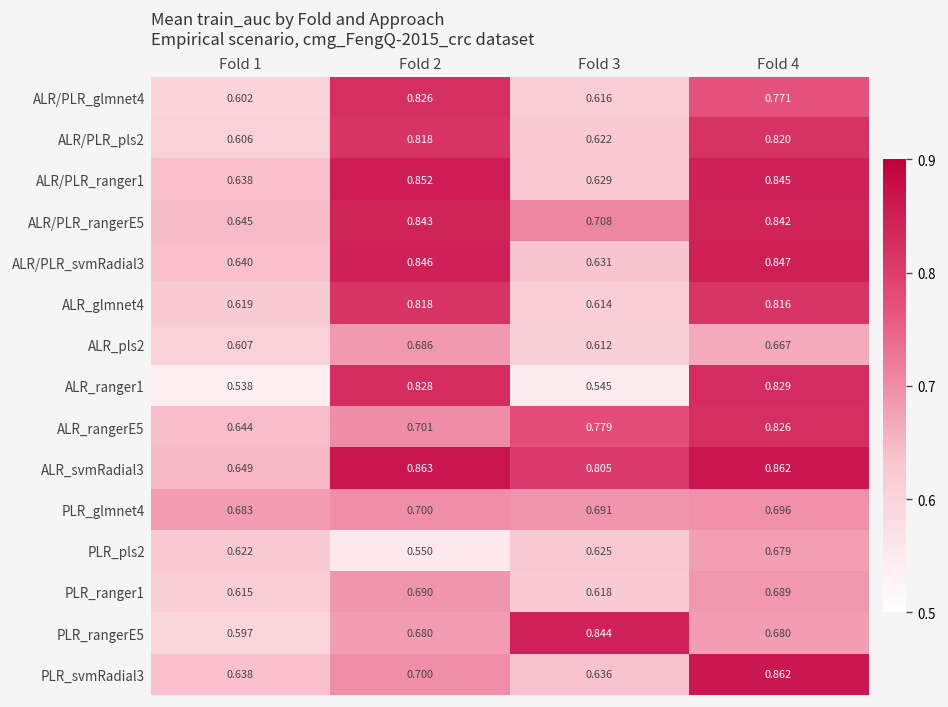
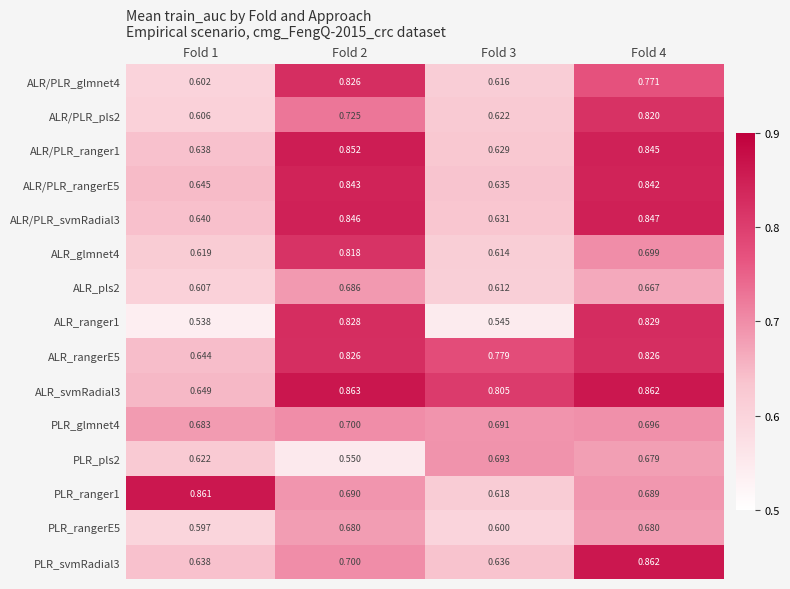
  {
    "ALR/PLR_glmnet4": {
      "Fold 1": 0.602,
      "Fold 2": 0.826,
      "Fold 3": 0.616,
      "Fold 4": 0.771
    },
    "ALR/PLR_pls2": {
      "Fold 1": 0.606,
-     "Fold 2": 0.818,
+     "Fold 2": 0.725,
      "Fold 3": 0.622,
      "Fold 4": 0.820
    },
    "ALR/PLR_ranger1": {
      "Fold 1": 0.638,
      "Fold 2": 0.852,
      "Fold 3": 0.629,
      "Fold 4": 0.845
    },
    "ALR/PLR_rangerE5": {
      "Fold 1": 0.645,
      "Fold 2": 0.843,
-     "Fold 3": 0.708,
+     "Fold 3": 0.635,
      "Fold 4": 0.842
    },
    "ALR/PLR_svmRadial3": {
      "Fold 1": 0.640,
      "Fold 2": 0.846,
      "Fold 3": 0.631,
      "Fold 4": 0.847
    },
    "ALR_glmnet4": {
      "Fold 1": 0.619,
      "Fold 2": 0.818,
      "Fold 3": 0.614,
-     "Fold 4": 0.816
+     "Fold 4": 0.699
    },
    "ALR_pls2": {
      "Fold 1": 0.607,
      "Fold 2": 0.686,
      "Fold 3": 0.612,
      "Fold 4": 0.667
    },
    "ALR_ranger1": {
      "Fold 1": 0.538,
      "Fold 2": 0.828,
      "Fold 3": 0.545,
      "Fold 4": 0.829
    },
    "ALR_rangerE5": {
      "Fold 1": 0.644,
-     "Fold 2": 0.701,
+     "Fold 2": 0.826,
      "Fold 3": 0.779,
      "Fold 4": 0.826
    },
    "ALR_svmRadial3": {
      "Fold 1": 0.649,
      "Fold 2": 0.863,
      "Fold 3": 0.805,
      "Fold 4": 0.862
    },
    "PLR_glmnet4": {
      "Fold 1": 0.683,
      "Fold 2": 0.700,
      "Fold 3": 0.691,
      "Fold 4": 0.696
    },
    "PLR_pls2": {
      "Fold 1": 0.622,
      "Fold 2": 0.550,
-     "Fold 3": 0.625,
+     "Fold 3": 0.693,
      "Fold 4": 0.679
    },
    "PLR_ranger1": {
-     "Fold 1": 0.615,
+     "Fold 1": 0.861,
      "Fold 2": 0.690,
      "Fold 3": 0.618,
      "Fold 4": 0.689
    },
    "PLR_rangerE5": {
      "Fold 1": 0.597,
      "Fold 2": 0.680,
-     "Fold 3": 0.844,
+     "Fold 3": 0.600,
      "Fold 4": 0.680
    },
    "PLR_svmRadial3": {
      "Fold 1": 0.638,
      "Fold 2": 0.700,
      "Fold 3": 0.636,
      "Fold 4": 0.862
    }
  }
